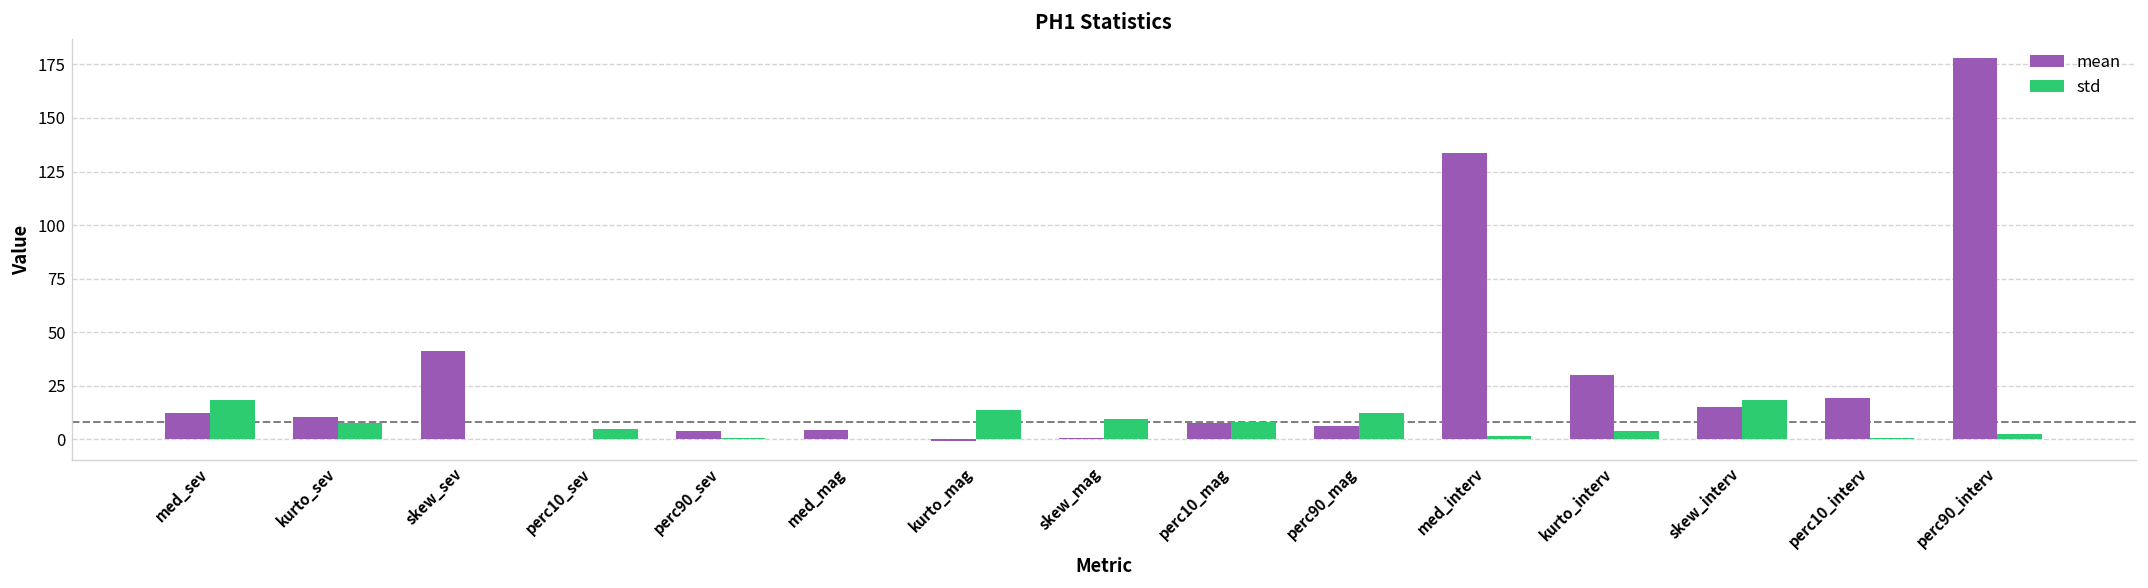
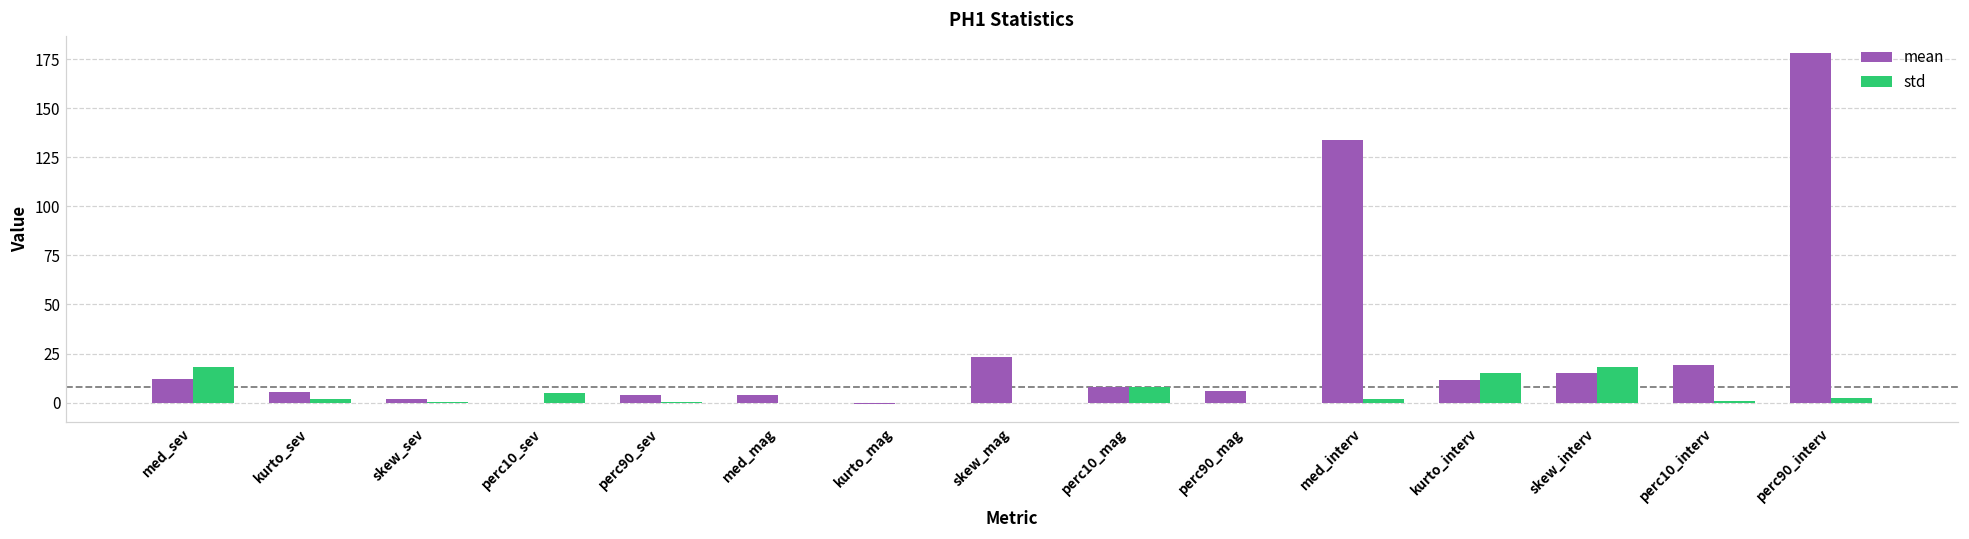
  {
    "mean": {
      "med_sev": 12,
-     "kurto_sev": 10,
-     "skew_sev": 41,
+     "kurto_sev": 6,
+     "skew_sev": 2,
      "perc10_sev": 0,
      "perc90_sev": 4,
      "med_mag": 4,
-     "skew_mag": 0,
+     "skew_mag": 23,
      "perc10_mag": 8,
      "perc90_mag": 6,
      "med_interv": 134,
-     "kurto_interv": 30,
+     "kurto_interv": 12,
      "skew_interv": 15,
      "perc10_interv": 19,
      "perc90_interv": 178
    },
    "std": {
      "med_sev": 18,
-     "kurto_sev": 8,
+     "kurto_sev": 2,
      "perc10_sev": 5,
-     "kurto_mag": 14,
-     "skew_mag": 9,
+     "kurto_mag": 0,
+     "skew_mag": 0,
      "perc10_mag": 8,
-     "perc90_mag": 12,
+     "perc90_mag": 0,
      "med_interv": 2,
-     "kurto_interv": 4,
+     "kurto_interv": 15,
      "skew_interv": 18,
      "perc90_interv": 2
    }
  }
